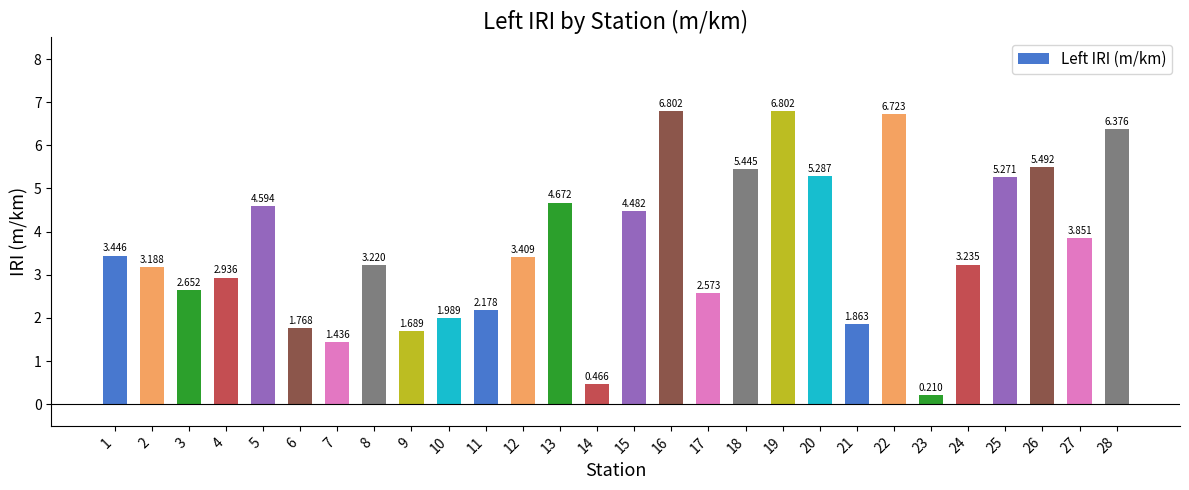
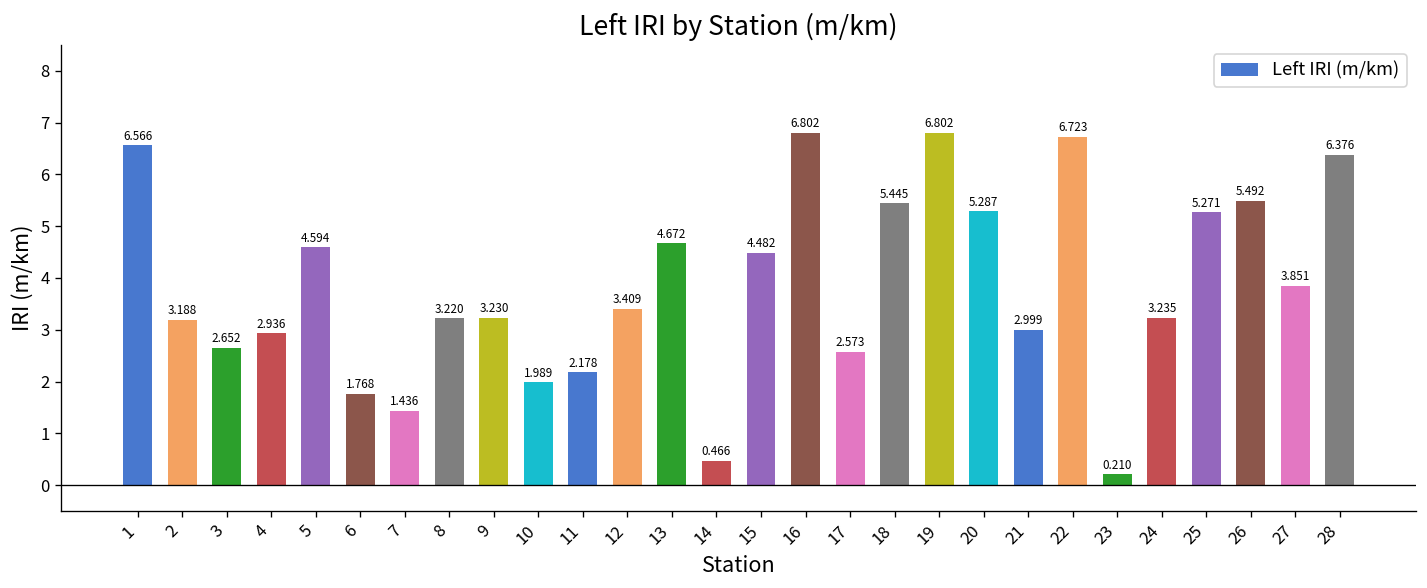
  {
-   "1": 3.446,
+   "1": 6.566,
    "2": 3.188,
    "3": 2.652,
    "4": 2.936,
    "5": 4.594,
    "6": 1.768,
    "7": 1.436,
    "8": 3.220,
-   "9": 1.689,
+   "9": 3.230,
    "10": 1.989,
    "11": 2.178,
    "12": 3.409,
    "13": 4.672,
    "14": 0.466,
    "15": 4.482,
    "16": 6.802,
    "17": 2.573,
    "18": 5.445,
    "19": 6.802,
    "20": 5.287,
-   "21": 1.863,
+   "21": 2.999,
    "22": 6.723,
    "23": 0.210,
    "24": 3.235,
    "25": 5.271,
    "26": 5.492,
    "27": 3.851,
    "28": 6.376
  }
